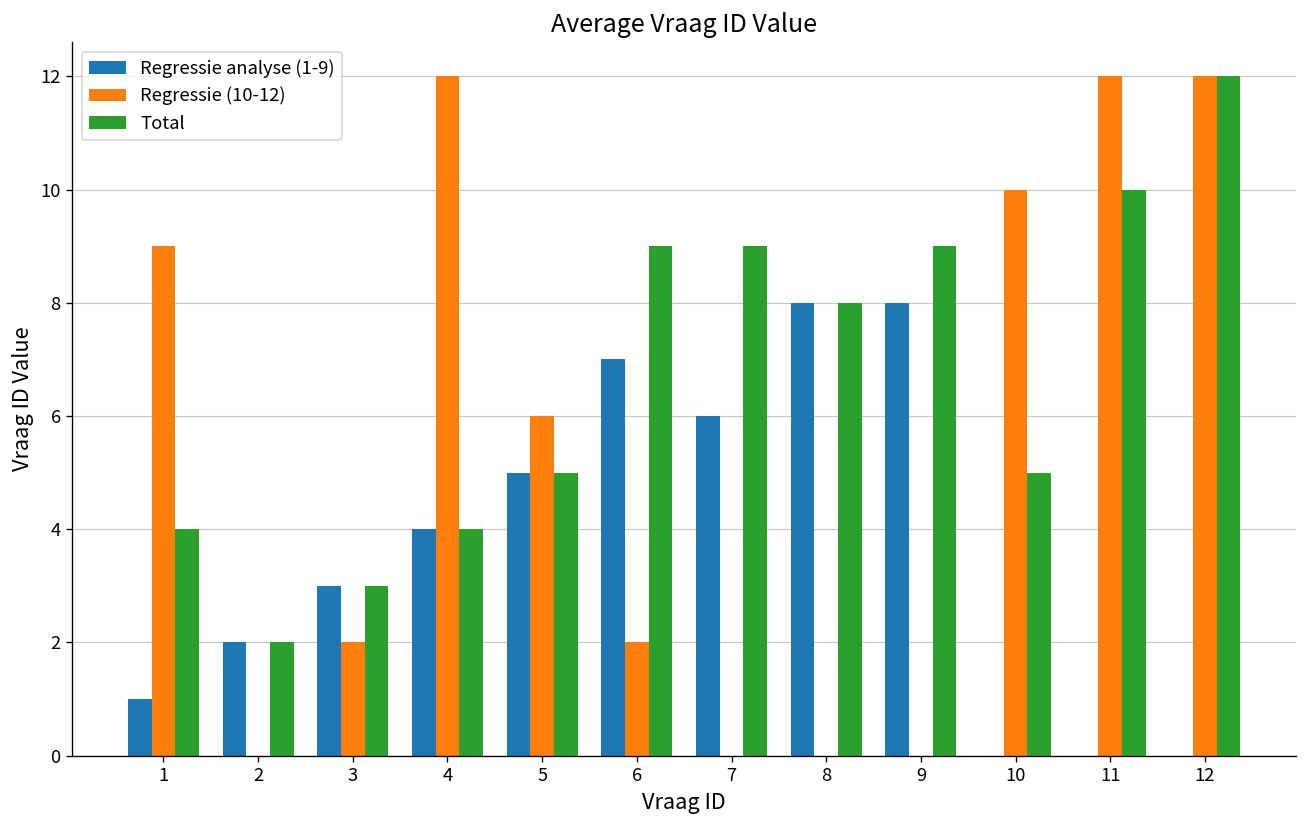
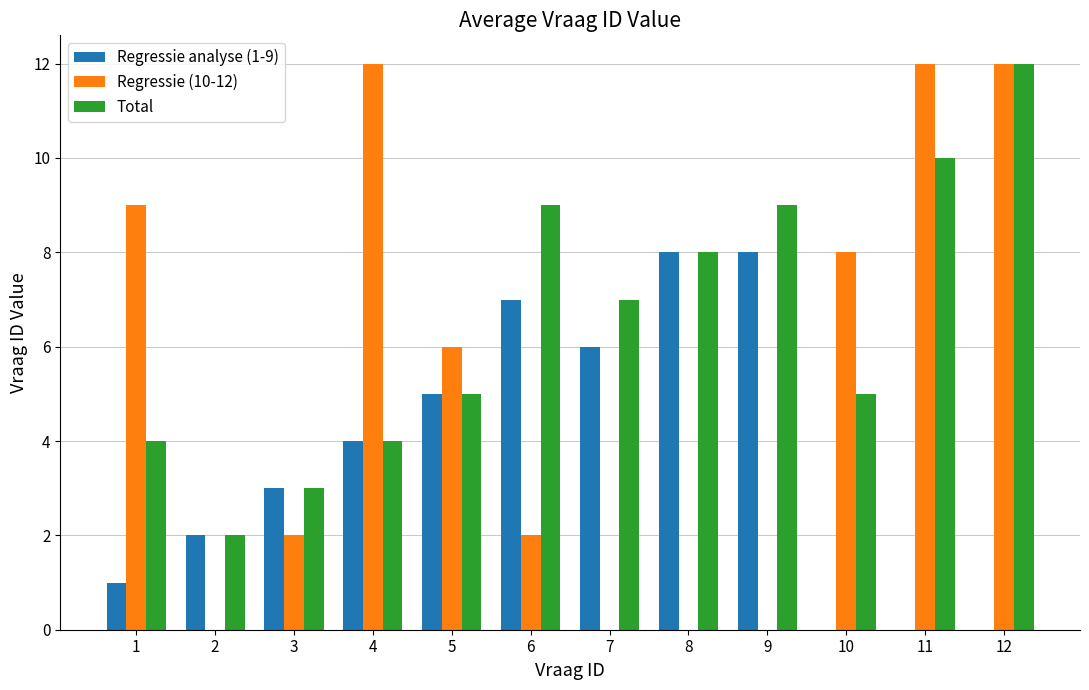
  {
    "Regressie analyse (1-9)": {
      "1": 1,
      "2": 2,
      "3": 3,
      "4": 4,
      "5": 5,
      "6": 7,
      "7": 6,
      "8": 8,
      "9": 8,
      "10": 0,
      "11": 0,
      "12": 0
    },
    "Regressie (10-12)": {
      "1": 9,
      "2": 0,
      "3": 2,
      "4": 12,
      "5": 6,
      "6": 2,
      "7": 0,
      "8": 0,
      "9": 0,
-     "10": 10,
+     "10": 8,
      "11": 12,
      "12": 12
    },
    "Total": {
      "1": 4,
      "2": 2,
      "3": 3,
      "4": 4,
      "5": 5,
      "6": 9,
-     "7": 9,
+     "7": 7,
      "8": 8,
      "9": 9,
      "10": 5,
      "11": 10,
      "12": 12
    }
  }
